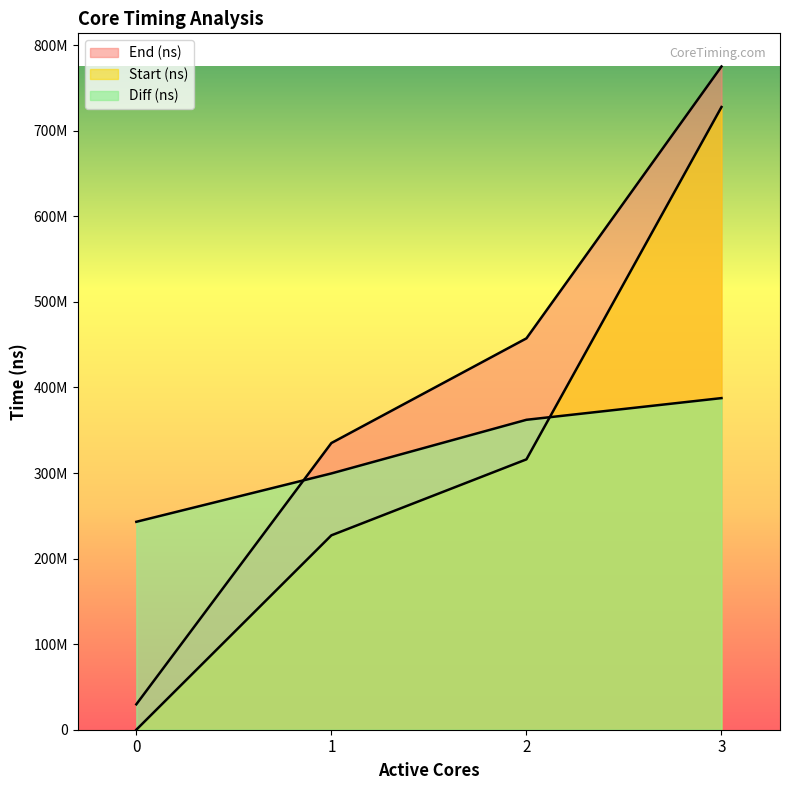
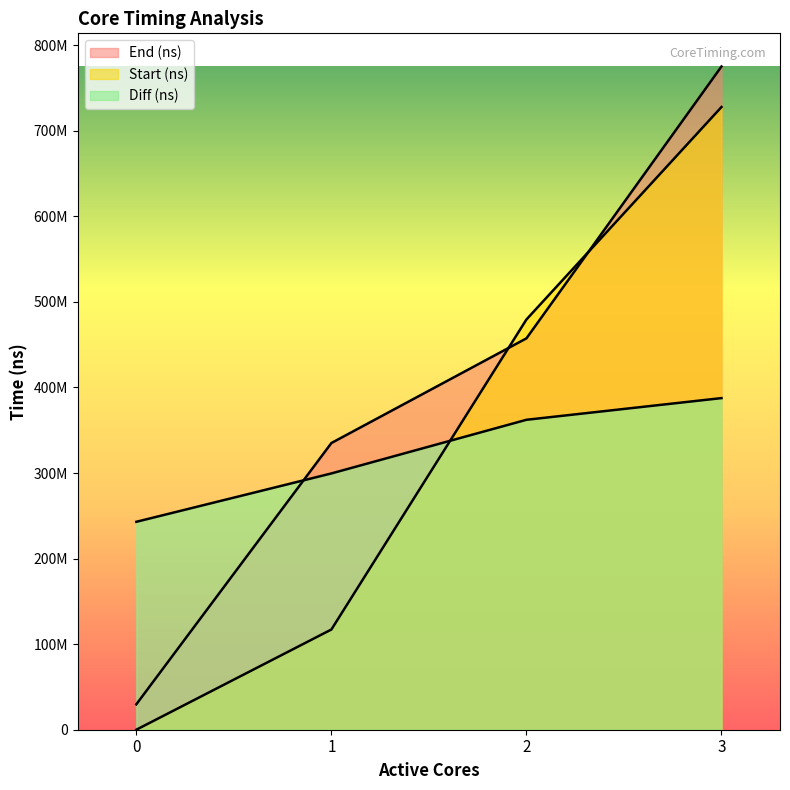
  {
    "End (ns)": {
      "0": 30000000,
      "1": 340000000,
      "2": 460000000,
      "3": 780000000
    },
    "Start (ns)": {
      "0": 0,
-     "1": 230000000,
-     "2": 320000000,
+     "1": 120000000,
+     "2": 480000000,
      "3": 730000000
    },
    "Diff (ns)": {
      "0": 240000000,
      "1": 300000000,
      "2": 360000000,
      "3": 390000000
    }
  }
